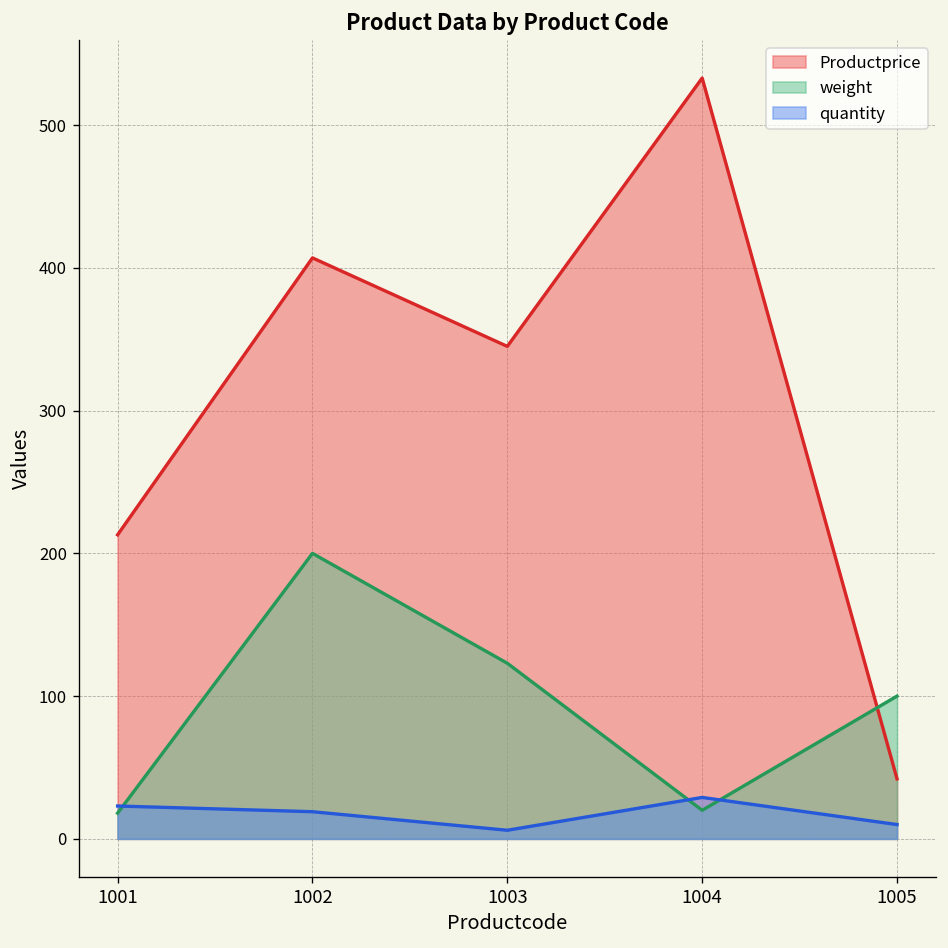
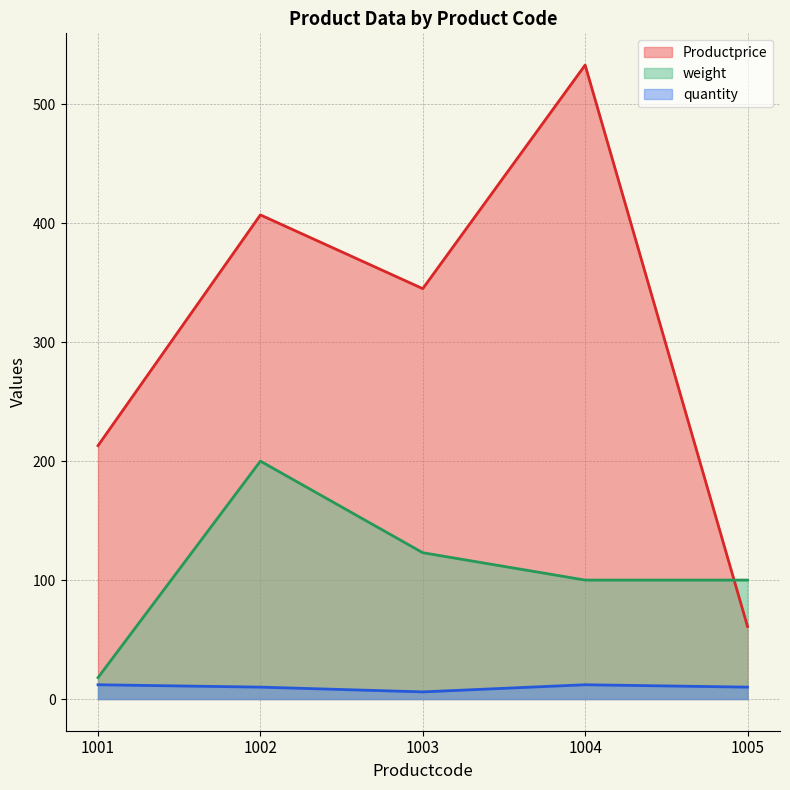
  {
    "Productprice": {
      "1001": 213,
      "1002": 407,
      "1003": 345,
      "1004": 533,
-     "1005": 42
+     "1005": 61
    },
    "weight": {
      "1001": 18,
      "1002": 200,
      "1003": 123,
-     "1004": 20,
+     "1004": 100,
      "1005": 100
    },
    "quantity": {
-     "1001": 23,
-     "1002": 19,
+     "1001": 12,
+     "1002": 10,
      "1003": 6,
-     "1004": 29,
+     "1004": 12,
      "1005": 10
    }
  }
